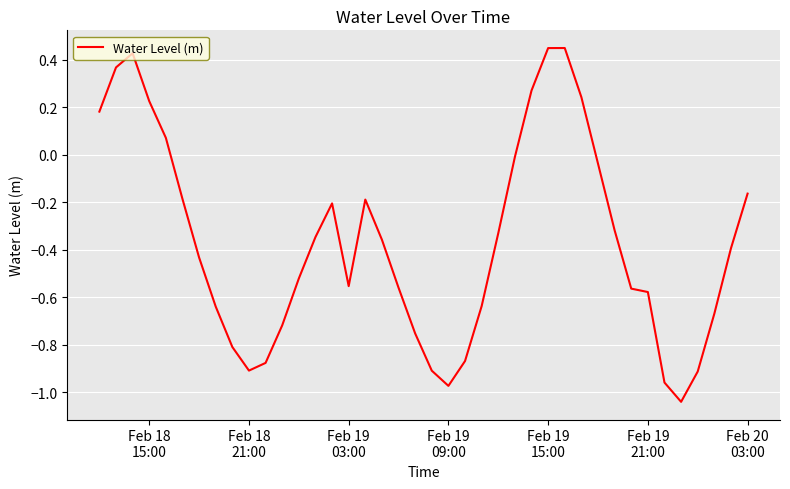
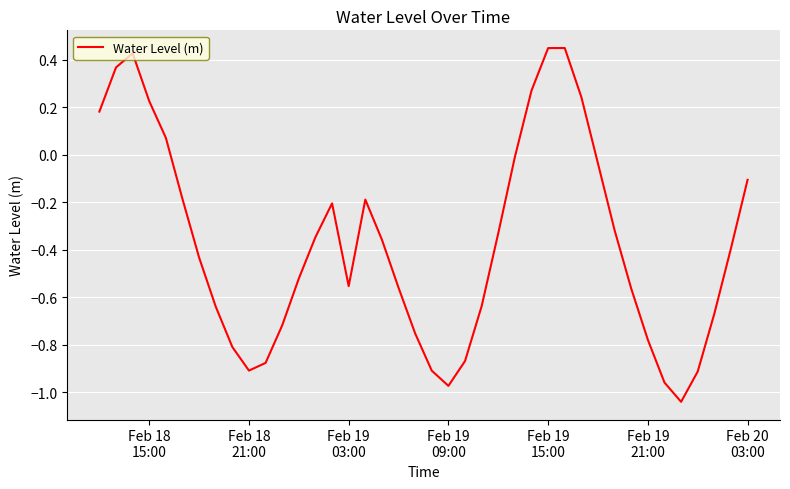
  {
    "Feb 18 15:00": 0.23,
    "Feb 18 21:00": -0.91,
    "Feb 19 03:00": -0.55,
    "Feb 19 09:00": -0.97,
    "Feb 19 15:00": 0.45,
-   "Feb 19 21:00": -0.58,
-   "Feb 20 03:00": -0.16
+   "Feb 19 21:00": -0.78,
+   "Feb 20 03:00": -0.11
  }
